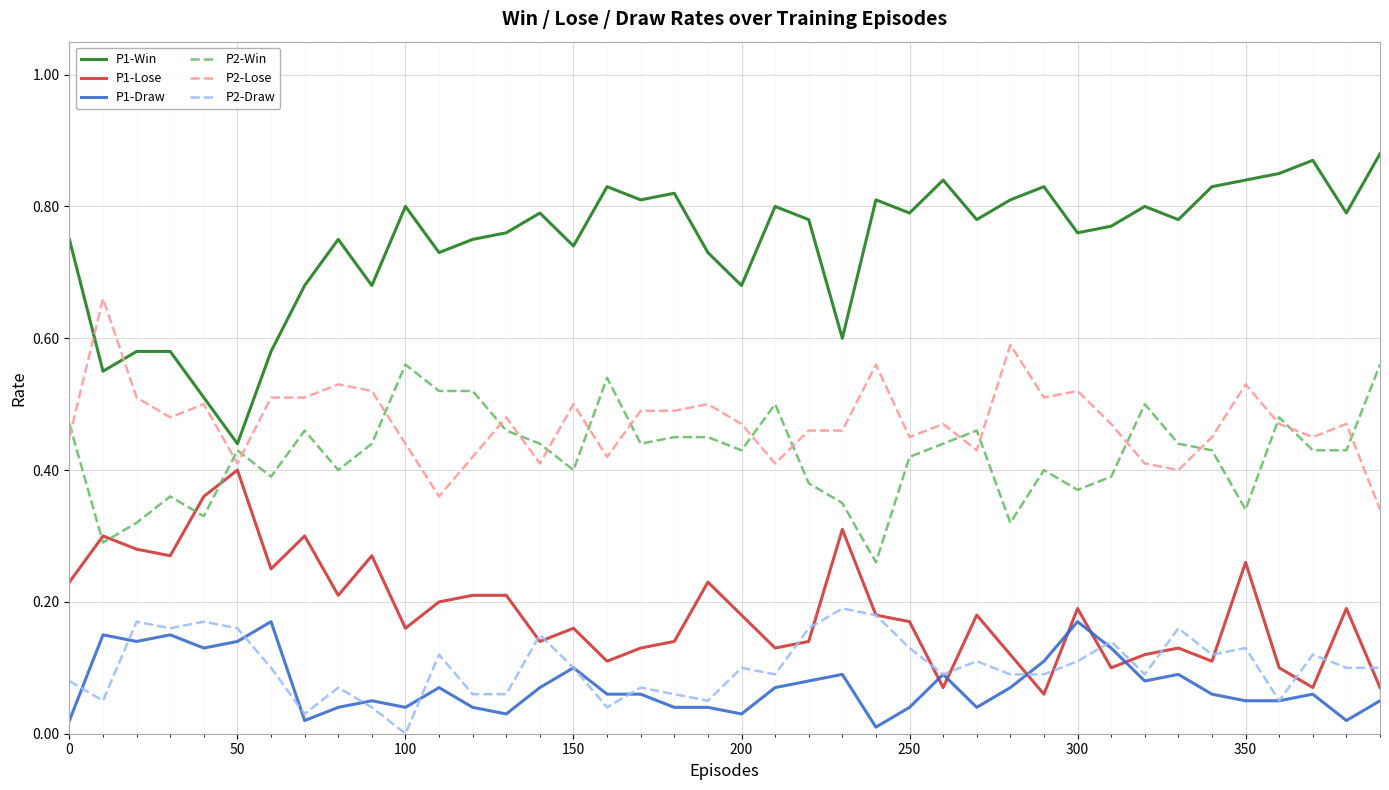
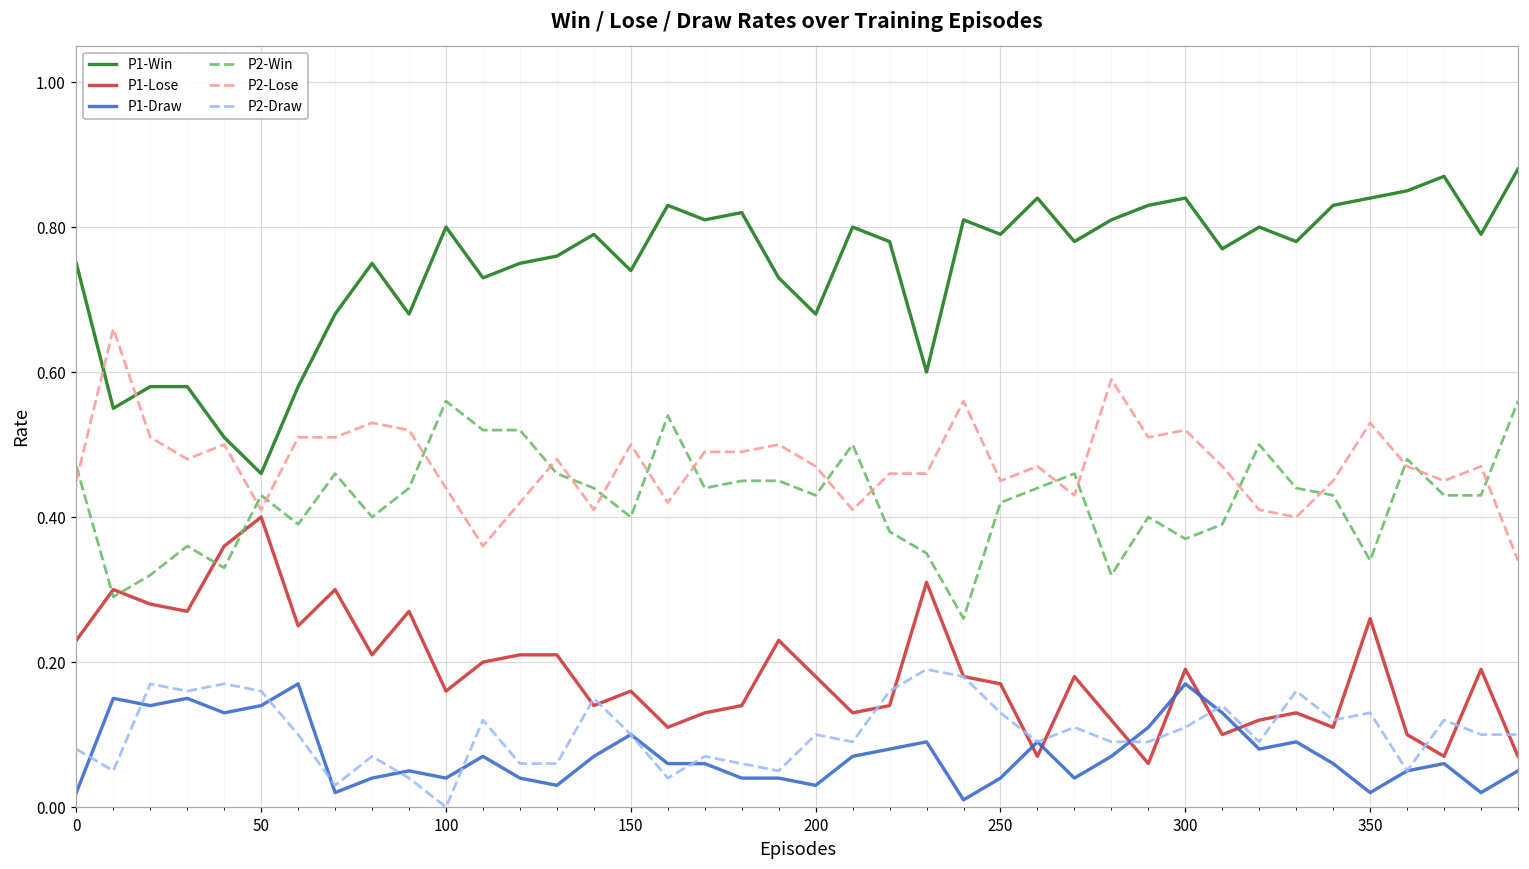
  {
    "P1-Win": {
      "0": 0.75,
-     "50": 0.44,
+     "50": 0.46,
      "100": 0.80,
      "150": 0.74,
      "200": 0.68,
      "250": 0.79,
-     "300": 0.76,
+     "300": 0.84,
      "350": 0.84
    },
    "P1-Lose": {
      "0": 0.23,
      "50": 0.40,
      "100": 0.16,
      "150": 0.16,
      "200": 0.18,
      "250": 0.17,
      "300": 0.19,
      "350": 0.26
    },
    "P1-Draw": {
      "0": 0.02,
      "50": 0.14,
      "100": 0.04,
      "200": 0.03,
      "250": 0.04,
      "300": 0.17,
-     "350": 0.05
+     "350": 0.02
    },
    "P2-Win": {
      "0": 0.47,
      "50": 0.43,
      "100": 0.56,
      "150": 0.40,
      "200": 0.43,
      "250": 0.42,
      "300": 0.37,
      "350": 0.34
    },
    "P2-Lose": {
      "0": 0.45,
      "50": 0.41,
      "100": 0.44,
      "150": 0.50,
      "200": 0.47,
      "250": 0.45,
      "300": 0.52,
      "350": 0.53
    },
    "P2-Draw": {
      "0": 0.08,
      "50": 0.16,
      "100": 0.00,
      "200": 0.10,
      "250": 0.13,
      "300": 0.11,
      "350": 0.13
    }
  }
